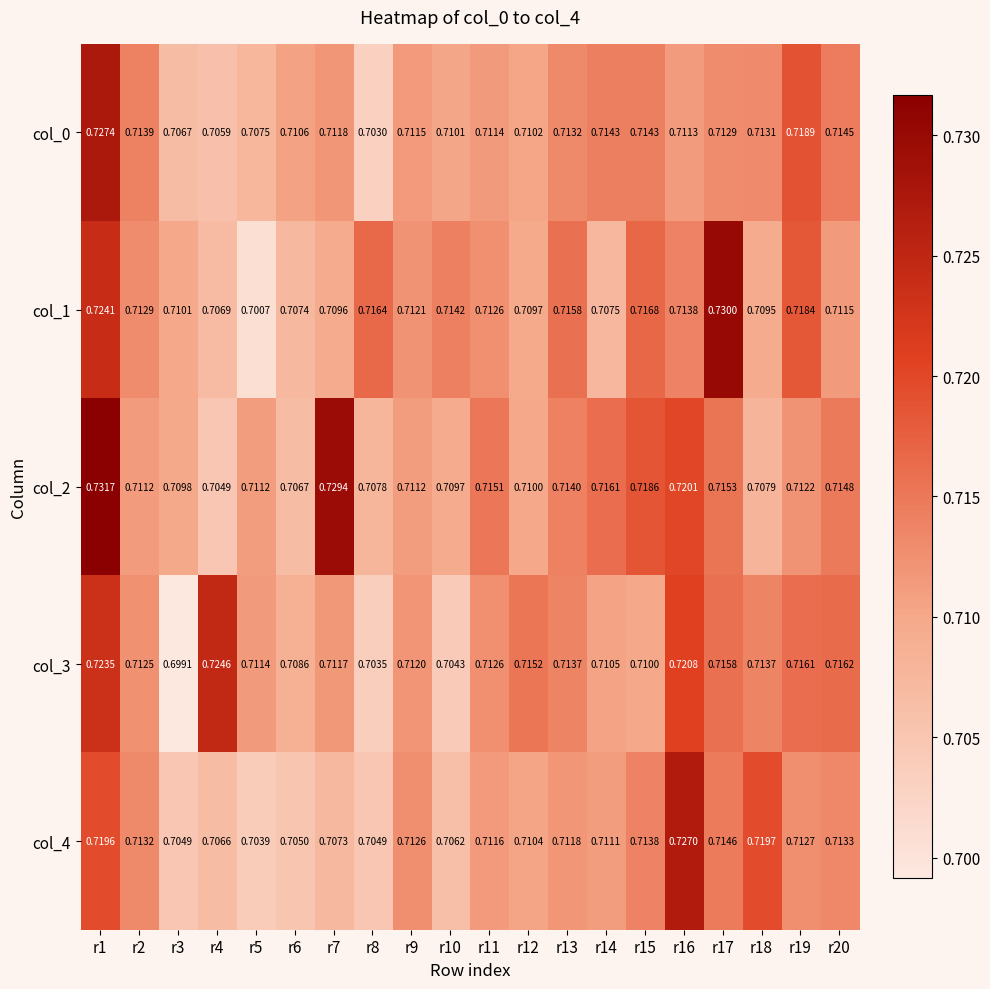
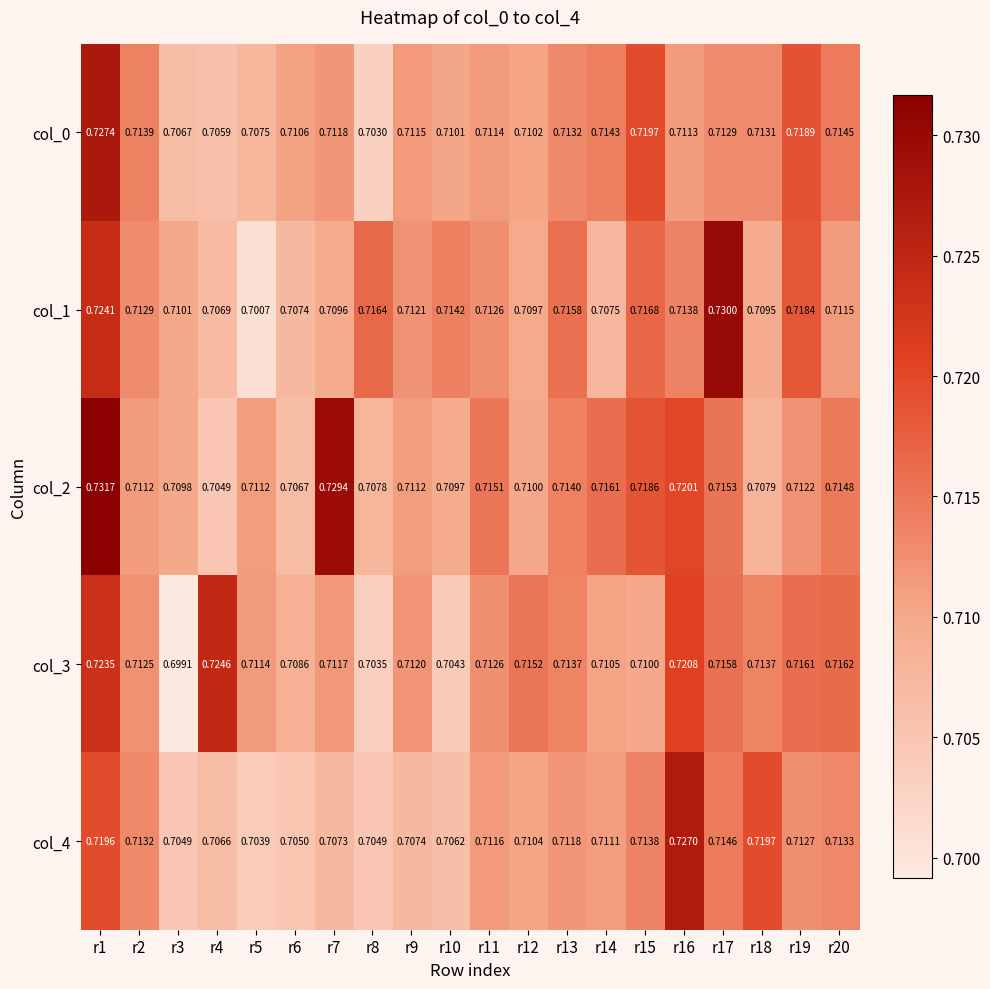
  {
    "col_0": {
      "r1": 0.7274,
      "r2": 0.7139,
      "r3": 0.7067,
      "r4": 0.7059,
      "r5": 0.7075,
      "r6": 0.7106,
      "r7": 0.7118,
      "r8": 0.7030,
      "r9": 0.7115,
      "r10": 0.7101,
      "r11": 0.7114,
      "r12": 0.7102,
      "r13": 0.7132,
      "r14": 0.7143,
-     "r15": 0.7143,
+     "r15": 0.7197,
      "r16": 0.7113,
      "r17": 0.7129,
      "r18": 0.7131,
      "r19": 0.7189,
      "r20": 0.7145
    },
    "col_1": {
      "r1": 0.7241,
      "r2": 0.7129,
      "r3": 0.7101,
      "r4": 0.7069,
      "r5": 0.7007,
      "r6": 0.7074,
      "r7": 0.7096,
      "r8": 0.7164,
      "r9": 0.7121,
      "r10": 0.7142,
      "r11": 0.7126,
      "r12": 0.7097,
      "r13": 0.7158,
      "r14": 0.7075,
      "r15": 0.7168,
      "r16": 0.7138,
      "r17": 0.7300,
      "r18": 0.7095,
      "r19": 0.7184,
      "r20": 0.7115
    },
    "col_2": {
      "r1": 0.7317,
      "r2": 0.7112,
      "r3": 0.7098,
      "r4": 0.7049,
      "r5": 0.7112,
      "r6": 0.7067,
      "r7": 0.7294,
      "r8": 0.7078,
      "r9": 0.7112,
      "r10": 0.7097,
      "r11": 0.7151,
      "r12": 0.7100,
      "r13": 0.7140,
      "r14": 0.7161,
      "r15": 0.7186,
      "r16": 0.7201,
      "r17": 0.7153,
      "r18": 0.7079,
      "r19": 0.7122,
      "r20": 0.7148
    },
    "col_3": {
      "r1": 0.7235,
      "r2": 0.7125,
      "r3": 0.6991,
      "r4": 0.7246,
      "r5": 0.7114,
      "r6": 0.7086,
      "r7": 0.7117,
      "r8": 0.7035,
      "r9": 0.7120,
      "r10": 0.7043,
      "r11": 0.7126,
      "r12": 0.7152,
      "r13": 0.7137,
      "r14": 0.7105,
      "r15": 0.7100,
      "r16": 0.7208,
      "r17": 0.7158,
      "r18": 0.7137,
      "r19": 0.7161,
      "r20": 0.7162
    },
    "col_4": {
      "r1": 0.7196,
      "r2": 0.7132,
      "r3": 0.7049,
      "r4": 0.7066,
      "r5": 0.7039,
      "r6": 0.7050,
      "r7": 0.7073,
      "r8": 0.7049,
-     "r9": 0.7126,
+     "r9": 0.7074,
      "r10": 0.7062,
      "r11": 0.7116,
      "r12": 0.7104,
      "r13": 0.7118,
      "r14": 0.7111,
      "r15": 0.7138,
      "r16": 0.7270,
      "r17": 0.7146,
      "r18": 0.7197,
      "r19": 0.7127,
      "r20": 0.7133
    }
  }
